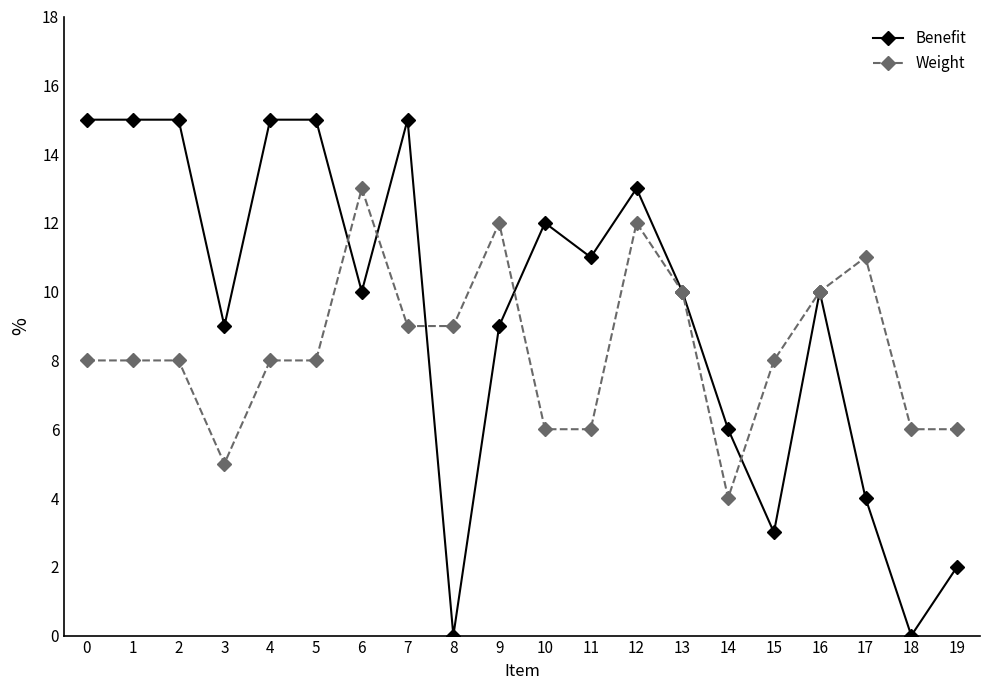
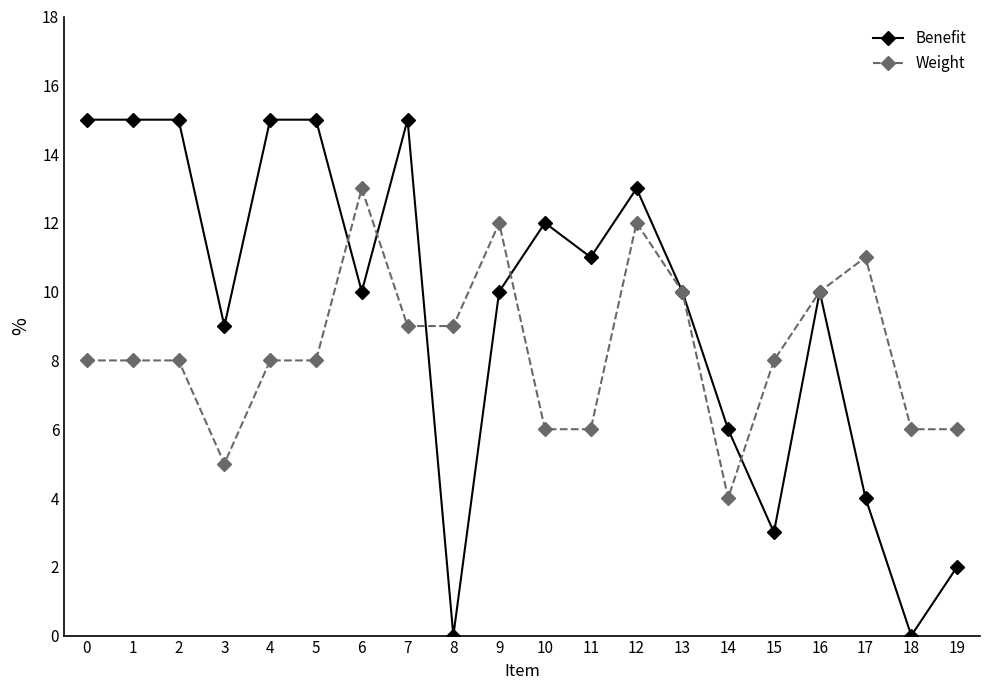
  {
    "Benefit": {
      "0": 15,
      "1": 15,
      "2": 15,
      "3": 9,
      "4": 15,
      "5": 15,
      "6": 10,
      "7": 15,
      "8": 0,
-     "9": 9,
+     "9": 10,
      "10": 12,
      "11": 11,
      "12": 13,
      "14": 6,
      "15": 3,
      "17": 4,
      "18": 0,
      "19": 2
    },
    "Weight": {
      "0": 8,
      "1": 8,
      "2": 8,
      "3": 5,
      "4": 8,
      "5": 8,
      "6": 13,
      "7": 9,
      "8": 9,
      "9": 12,
      "10": 6,
      "11": 6,
      "12": 12,
      "14": 4,
      "15": 8,
      "17": 11,
      "18": 6,
      "19": 6
    }
  }
